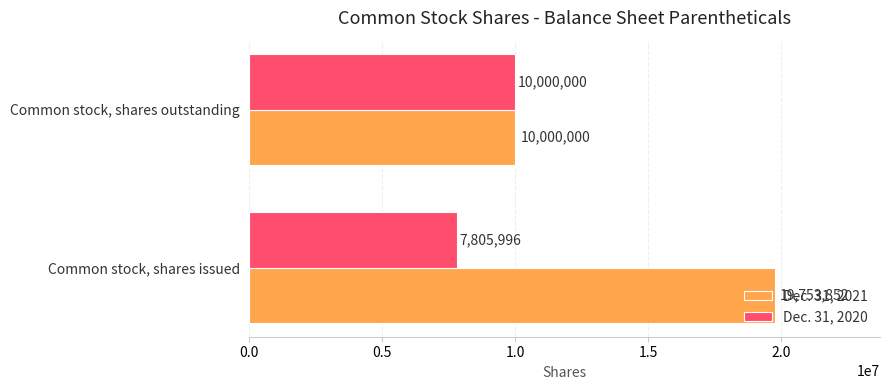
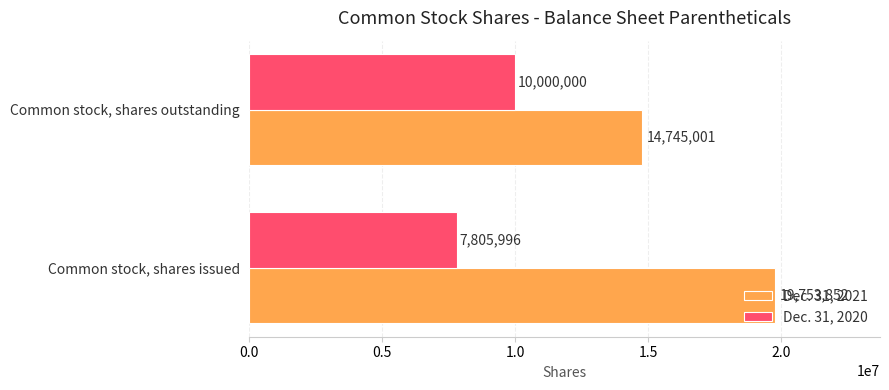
  {
    "Dec. 31, 2021": {
-     "Common stock, shares outstanding": "10,000,000",
+     "Common stock, shares outstanding": "14,745,001",
      "Common stock, shares issued": "19,753,852"
    },
    "Dec. 31, 2020": {
      "Common stock, shares outstanding": "10,000,000",
      "Common stock, shares issued": "7,805,996"
    }
  }
